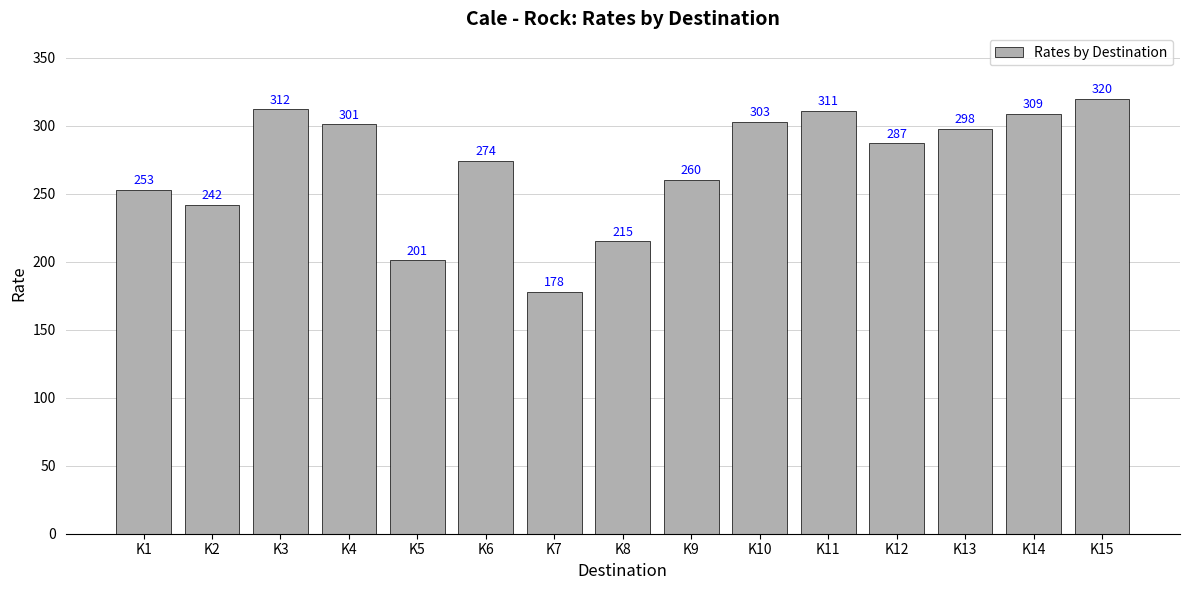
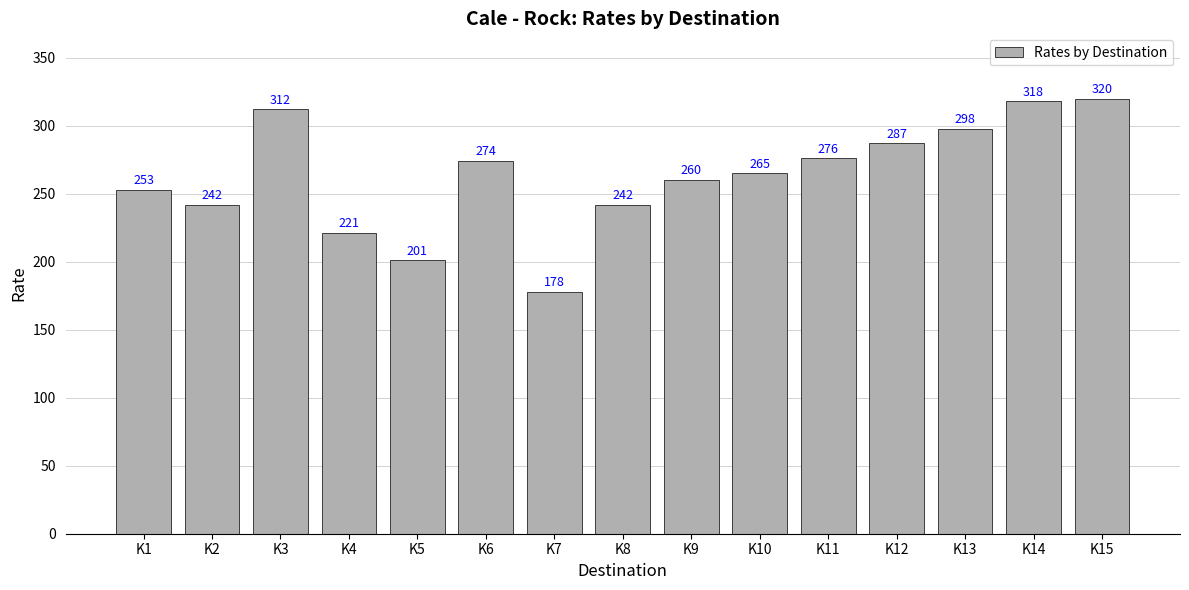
  {
    "K1": 253,
    "K2": 242,
    "K3": 312,
-   "K4": 301,
+   "K4": 221,
    "K5": 201,
    "K6": 274,
    "K7": 178,
-   "K8": 215,
+   "K8": 242,
    "K9": 260,
-   "K10": 303,
-   "K11": 311,
+   "K10": 265,
+   "K11": 276,
    "K12": 287,
    "K13": 298,
-   "K14": 309,
+   "K14": 318,
    "K15": 320
  }
